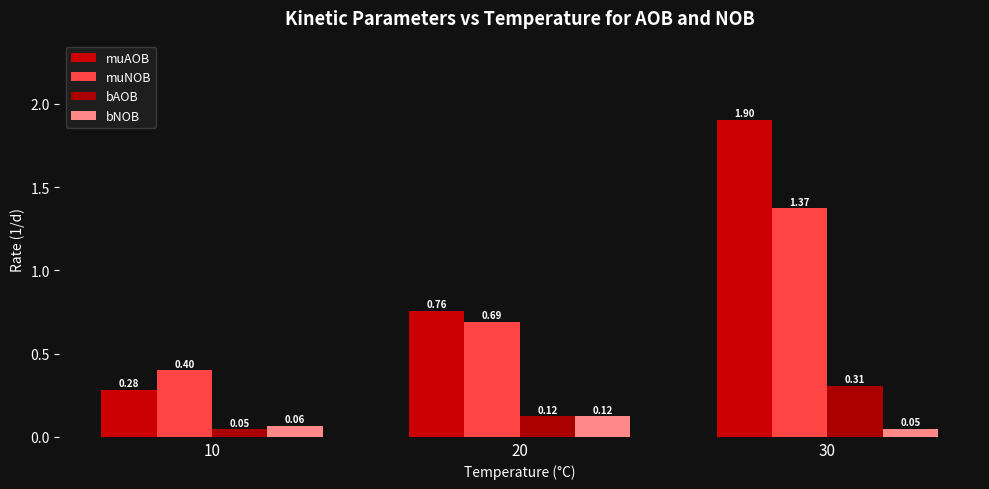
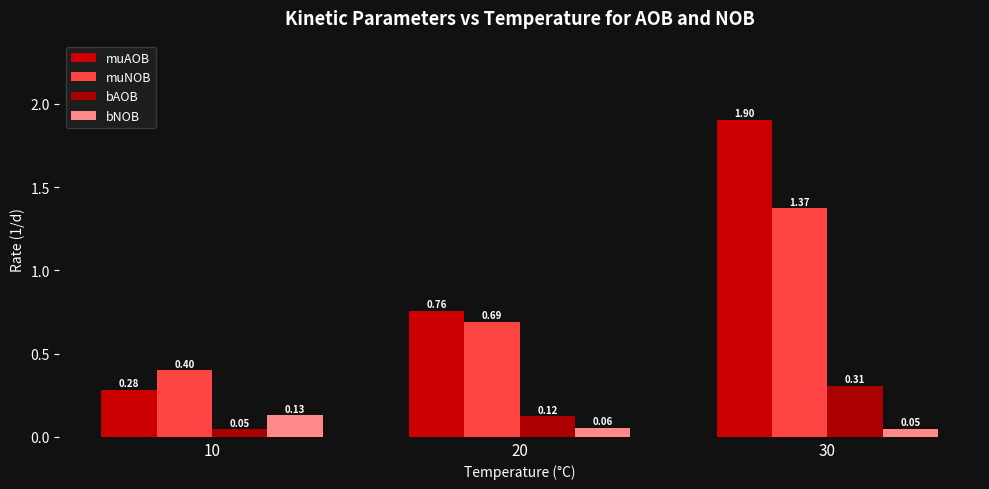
  {
    "muNOB": {
      "10": 0.40,
      "20": 0.69,
      "30": 1.37
    },
    "bNOB": {
-     "10": 0.06,
-     "20": 0.12,
+     "10": 0.13,
+     "20": 0.06,
      "30": 0.05
    }
  }
